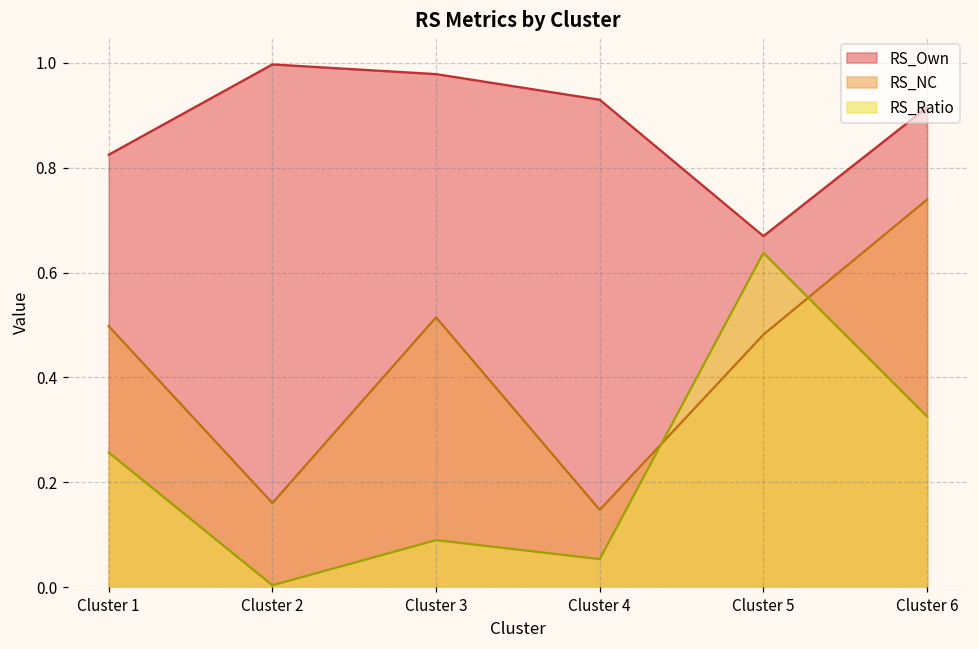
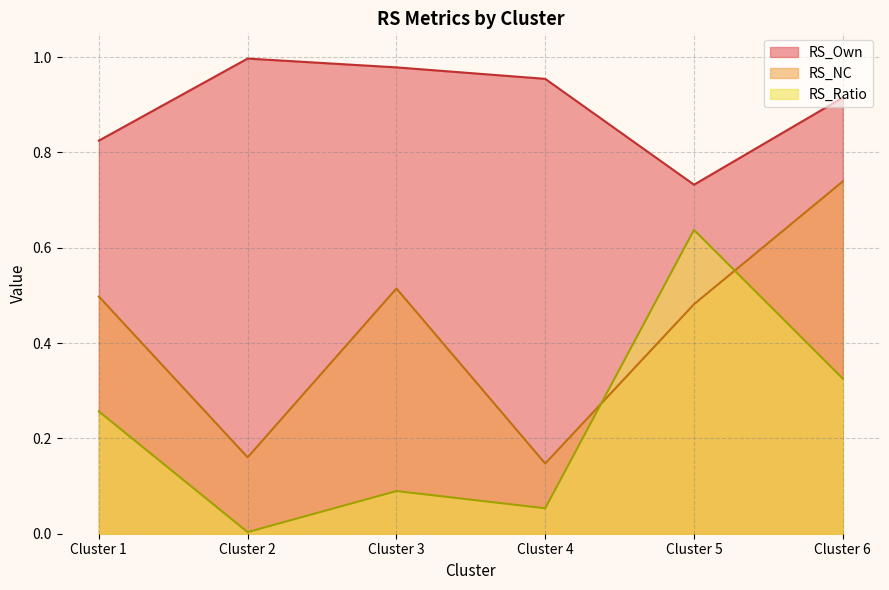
  {
    "RS_Own": {
      "Cluster 1": 0.82,
      "Cluster 2": 1.00,
      "Cluster 3": 0.98,
-     "Cluster 4": 0.93,
-     "Cluster 5": 0.67
+     "Cluster 4": 0.95,
+     "Cluster 5": 0.73
    }
  }
